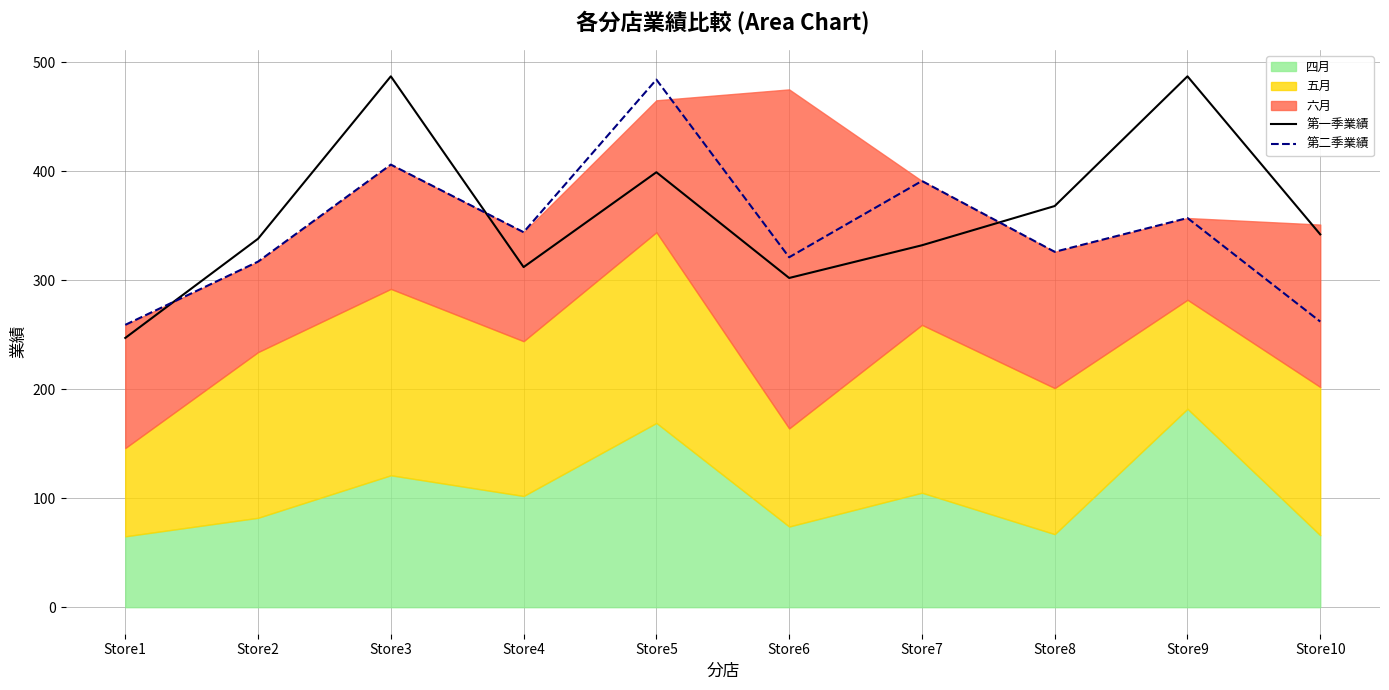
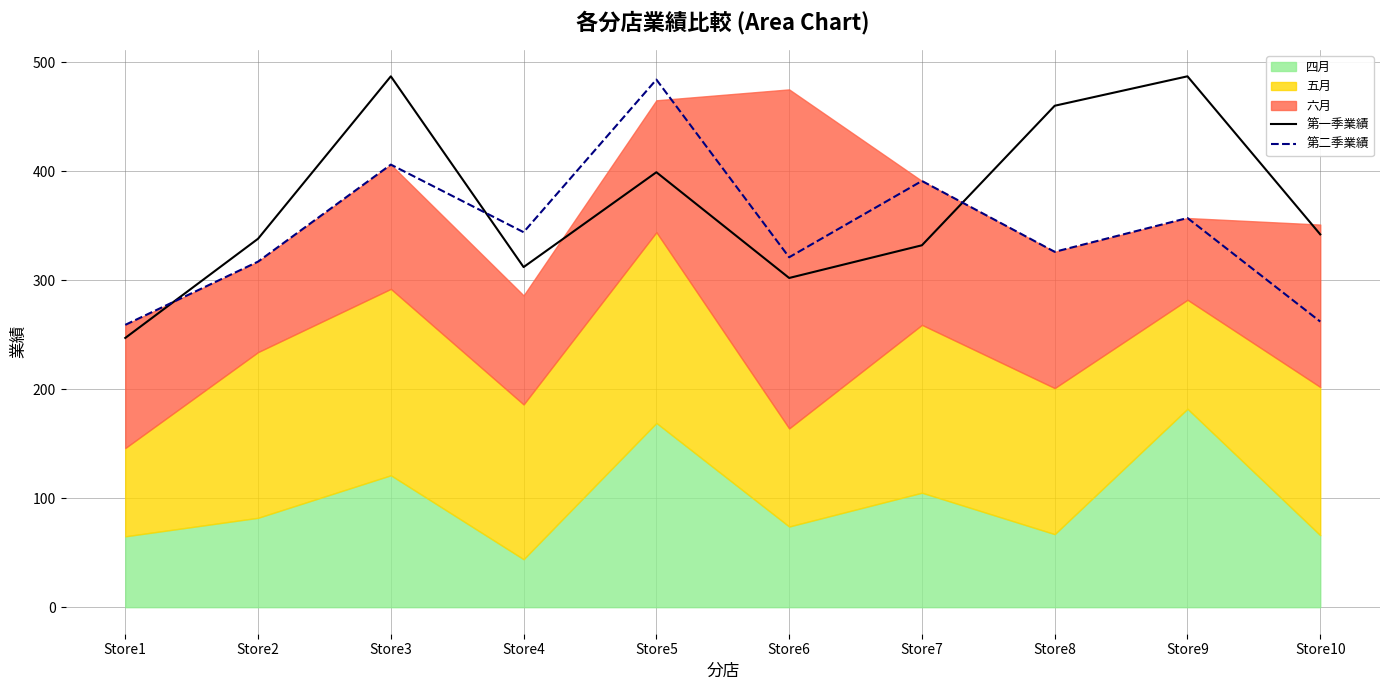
  {
    "第一季業績": {
      "Store1": 247,
      "Store2": 338,
      "Store3": 487,
      "Store4": 312,
      "Store5": 399,
      "Store6": 302,
      "Store7": 332,
-     "Store8": 368,
+     "Store8": 460,
      "Store9": 487,
      "Store10": 342
    },
    "四月": {
      "Store1": 65,
      "Store2": 82,
      "Store3": 121,
-     "Store4": 102,
+     "Store4": 44,
      "Store5": 169,
      "Store6": 74,
      "Store7": 105,
      "Store8": 67,
      "Store9": 182,
      "Store10": 66
    },
    "五月": {
      "Store1": 81,
      "Store2": 152,
      "Store3": 171,
      "Store4": 142,
      "Store5": 175,
      "Store6": 90,
      "Store7": 154,
      "Store8": 134,
      "Store9": 100,
      "Store10": 136
    },
    "第二季業績": {
      "Store5": 484,
      "Store6": 321,
      "Store10": 262
    },
    "六月": {
      "Store5": 121,
      "Store6": 311,
      "Store10": 149
    }
  }
